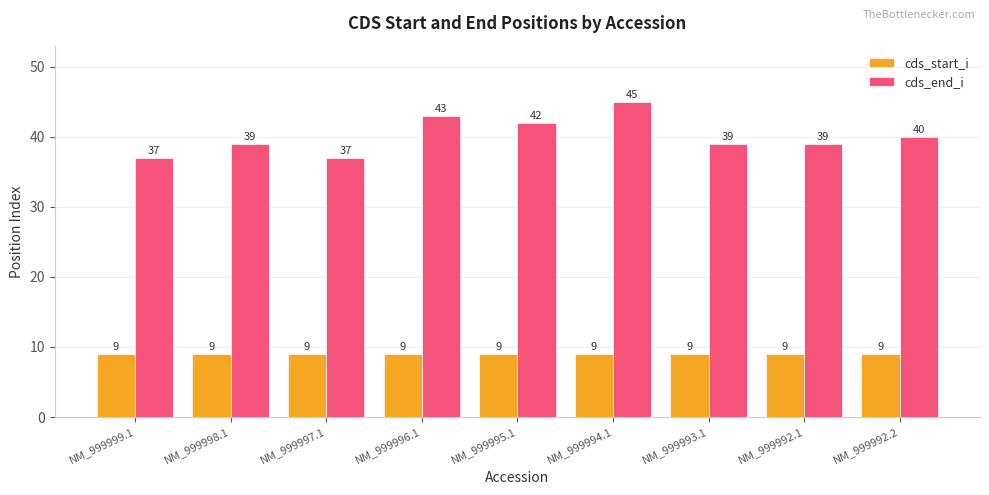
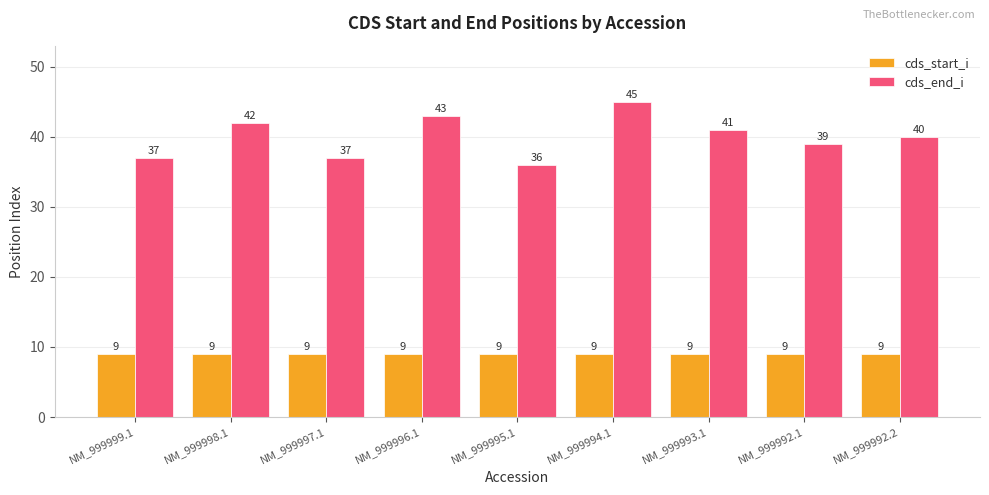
  {
    "cds_start_i": {
      "NM_999999.1": 9,
      "NM_999998.1": 9,
      "NM_999997.1": 9,
      "NM_999996.1": 9,
      "NM_999995.1": 9,
      "NM_999994.1": 9,
      "NM_999993.1": 9,
      "NM_999992.1": 9,
      "NM_999992.2": 9
    },
    "cds_end_i": {
      "NM_999999.1": 37,
-     "NM_999998.1": 39,
+     "NM_999998.1": 42,
      "NM_999997.1": 37,
      "NM_999996.1": 43,
-     "NM_999995.1": 42,
+     "NM_999995.1": 36,
      "NM_999994.1": 45,
-     "NM_999993.1": 39,
+     "NM_999993.1": 41,
      "NM_999992.1": 39,
      "NM_999992.2": 40
    }
  }
